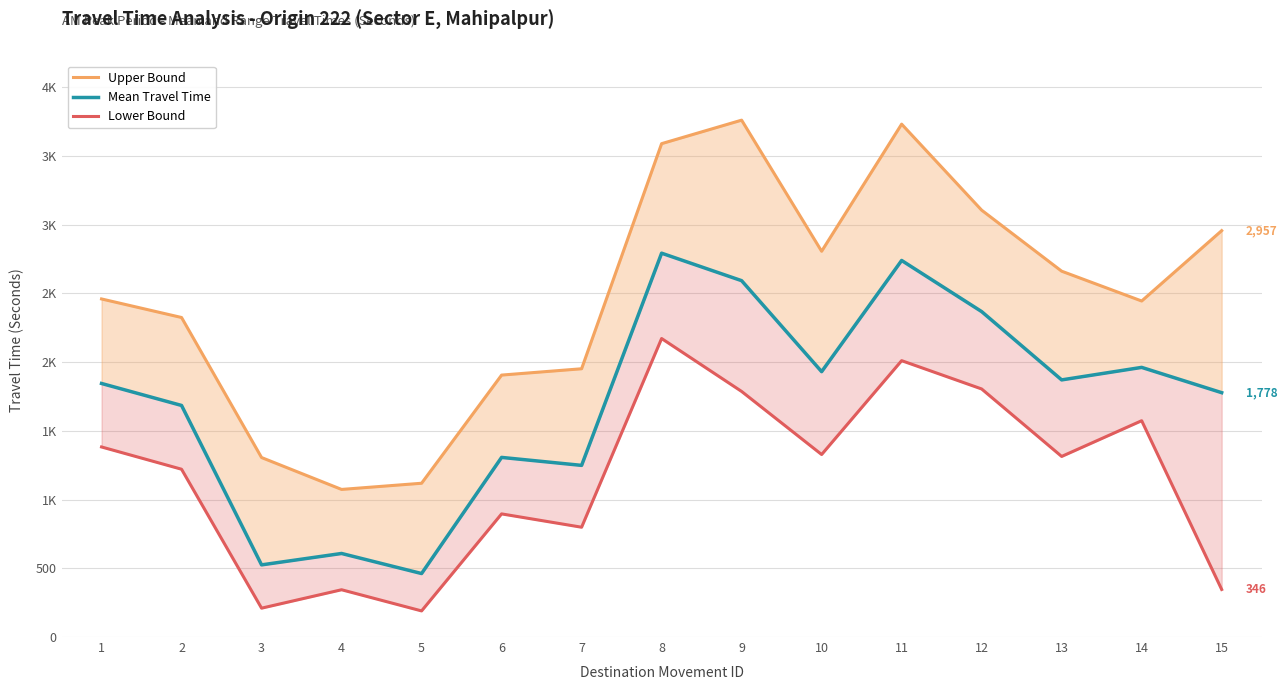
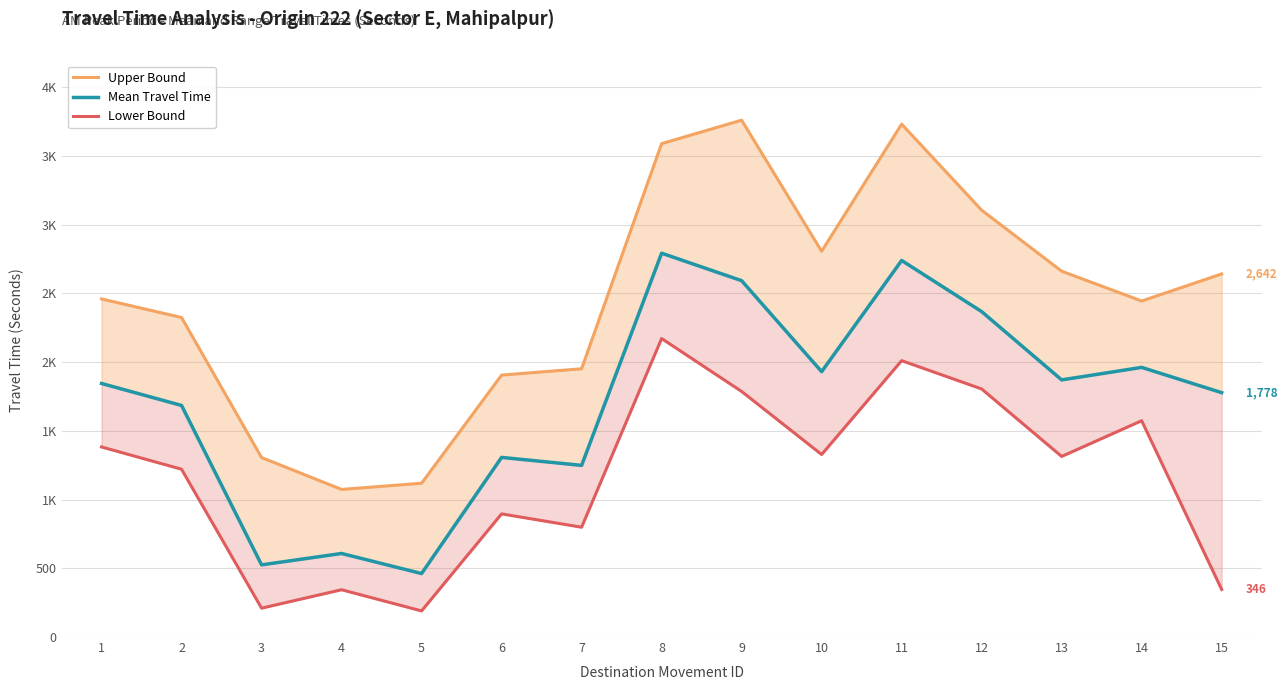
  {
    "Upper Bound": {
-     "15": "2,957"
+     "15": "2,642"
    },
    "Mean Travel Time": {
      "15": "1,778"
    },
    "Lower Bound": {
      "15": "346"
    }
  }
